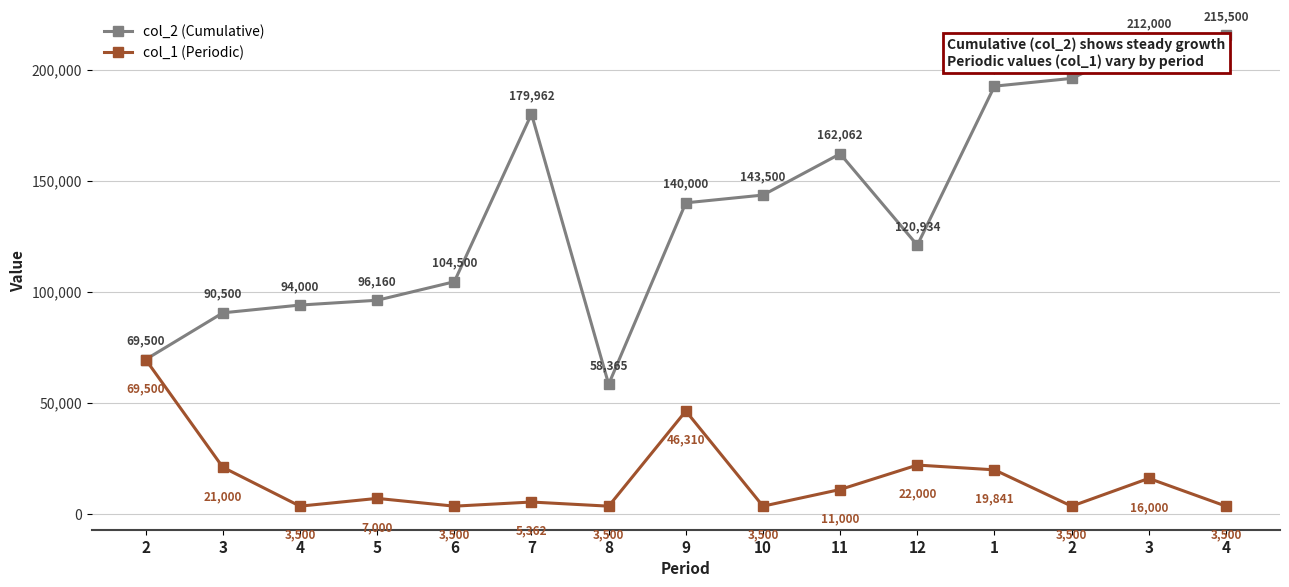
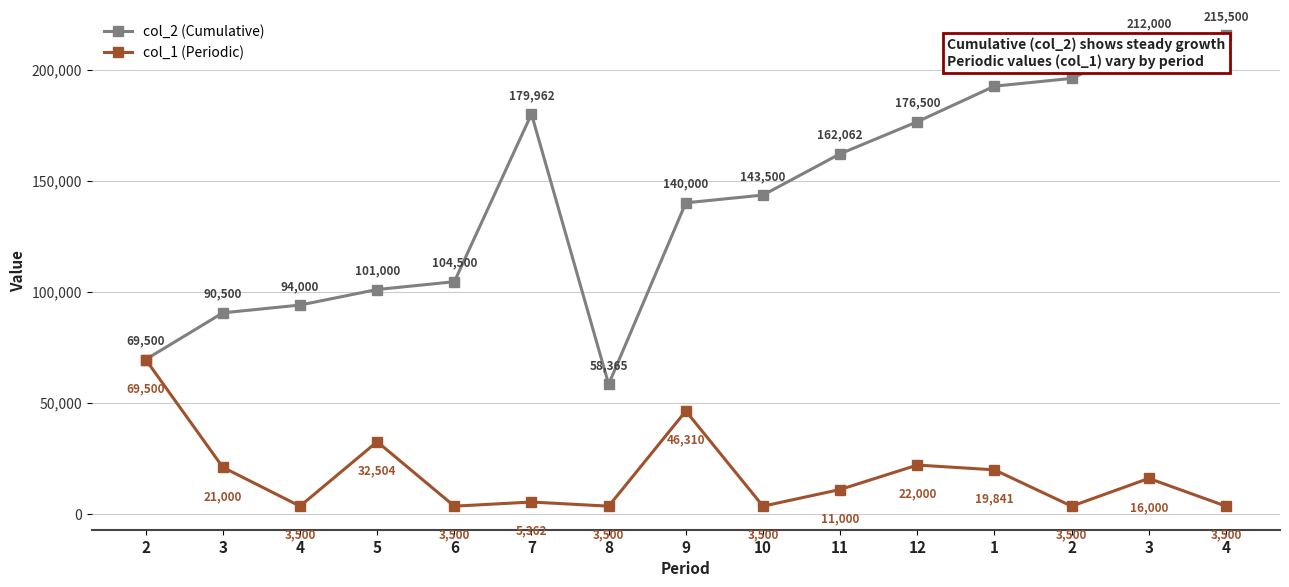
  {
    "col_2 (Cumulative)": {
-     "5": "96,160",
+     "5": "101,000",
      "6": "104,500",
      "7": "179,962",
      "8": "58,365",
      "9": "140,000",
      "10": "143,500",
      "11": "162,062",
-     "12": "120,934"
+     "12": "176,500"
    },
    "col_1 (Periodic)": {
-     "5": "7,000",
+     "5": "32,504",
      "6": "3,500",
      "7": "5,362",
      "8": "3,500",
      "9": "46,310",
      "10": "3,500",
      "11": "11,000",
      "12": "22,000",
      "1": "19,841"
    }
  }
